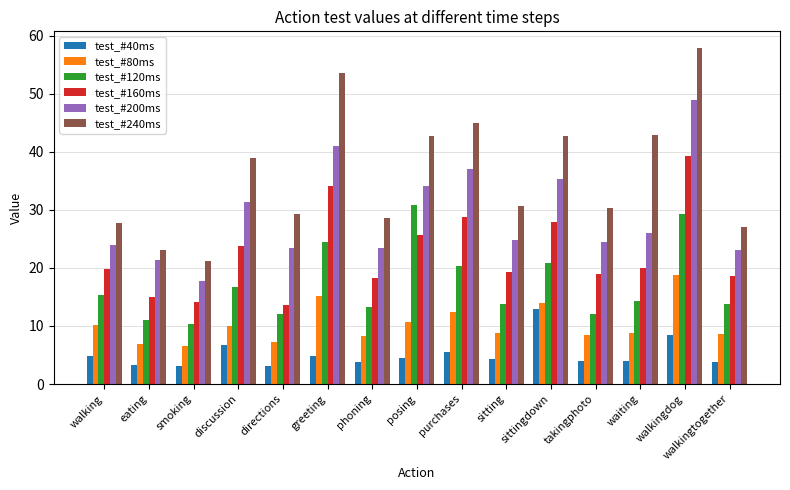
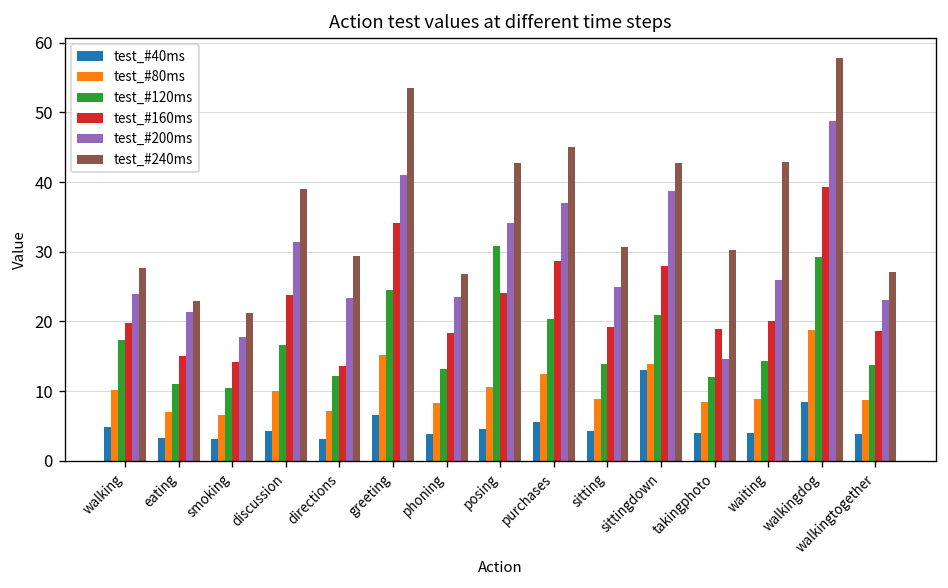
  {
    "test_#40ms": {
      "walking": 5,
      "eating": 3,
      "smoking": 3,
-     "discussion": 7,
+     "discussion": 4,
      "directions": 3,
-     "greeting": 5,
+     "greeting": 7,
      "phoning": 4,
      "posing": 5,
      "purchases": 6,
      "sitting": 4,
      "sittingdown": 13,
      "takingphoto": 4,
      "waiting": 4,
      "walkingdog": 8,
      "walkingtogether": 4
    },
    "test_#80ms": {
      "walking": 10,
      "eating": 7,
      "smoking": 7,
      "discussion": 10,
      "directions": 7,
      "greeting": 15,
      "phoning": 8,
      "posing": 11,
      "purchases": 12,
      "sitting": 9,
      "sittingdown": 14,
      "takingphoto": 8,
      "waiting": 9,
      "walkingdog": 19,
      "walkingtogether": 9
    },
    "test_#120ms": {
-     "walking": 15,
+     "walking": 17,
      "eating": 11,
      "smoking": 10,
      "discussion": 17,
      "directions": 12,
      "greeting": 24,
      "phoning": 13,
      "posing": 31,
      "purchases": 20,
      "sitting": 14,
      "sittingdown": 21,
      "takingphoto": 12,
      "waiting": 14,
      "walkingdog": 29,
      "walkingtogether": 14
    },
    "test_#160ms": {
      "walking": 20,
      "eating": 15,
      "smoking": 14,
      "discussion": 24,
      "directions": 14,
      "greeting": 34,
      "phoning": 18,
-     "posing": 26,
+     "posing": 24,
      "purchases": 29,
      "sitting": 19,
      "sittingdown": 28,
      "takingphoto": 19,
      "waiting": 20,
      "walkingdog": 39,
      "walkingtogether": 19
    },
    "test_#200ms": {
      "walking": 24,
      "eating": 21,
      "smoking": 18,
      "discussion": 31,
      "directions": 23,
      "greeting": 41,
      "phoning": 23,
      "posing": 34,
      "purchases": 37,
      "sitting": 25,
-     "sittingdown": 35,
-     "takingphoto": 25,
+     "sittingdown": 39,
+     "takingphoto": 15,
      "waiting": 26,
      "walkingdog": 49,
      "walkingtogether": 23
    },
    "test_#240ms": {
      "walking": 28,
      "eating": 23,
      "smoking": 21,
      "discussion": 39,
      "directions": 29,
      "greeting": 54,
-     "phoning": 29,
+     "phoning": 27,
      "posing": 43,
      "purchases": 45,
      "sitting": 31,
      "sittingdown": 43,
      "takingphoto": 30,
      "waiting": 43,
      "walkingdog": 58,
      "walkingtogether": 27
    }
  }
